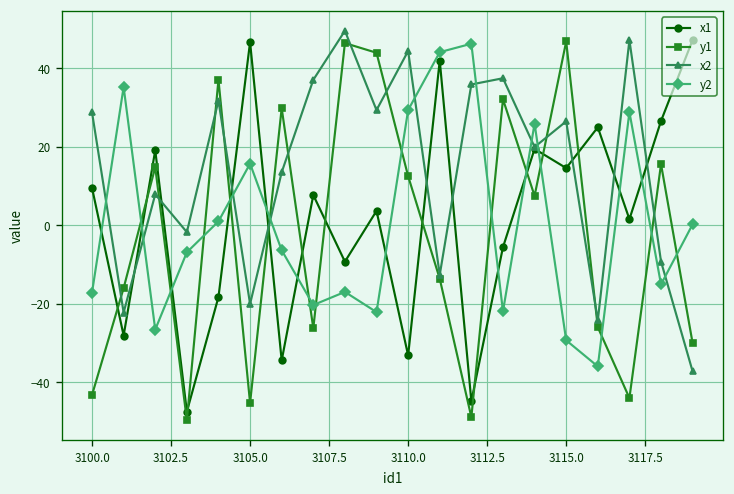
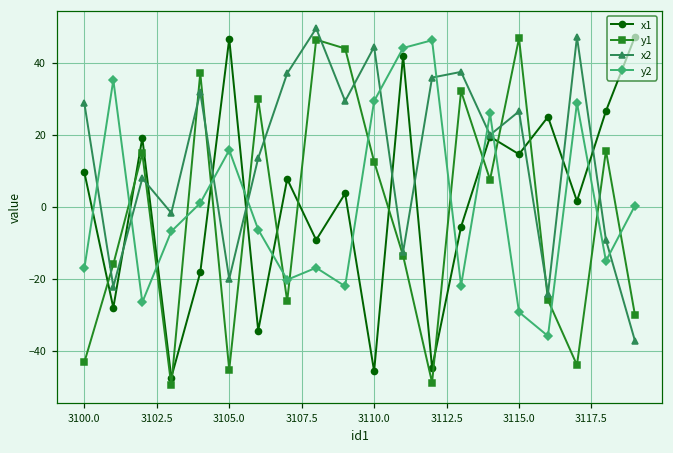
  {
    "x1": {
      "3100.0": 10,
      "3105.0": 47,
-     "3110.0": -33,
+     "3110.0": -46,
      "3115.0": 15
    }
  }
